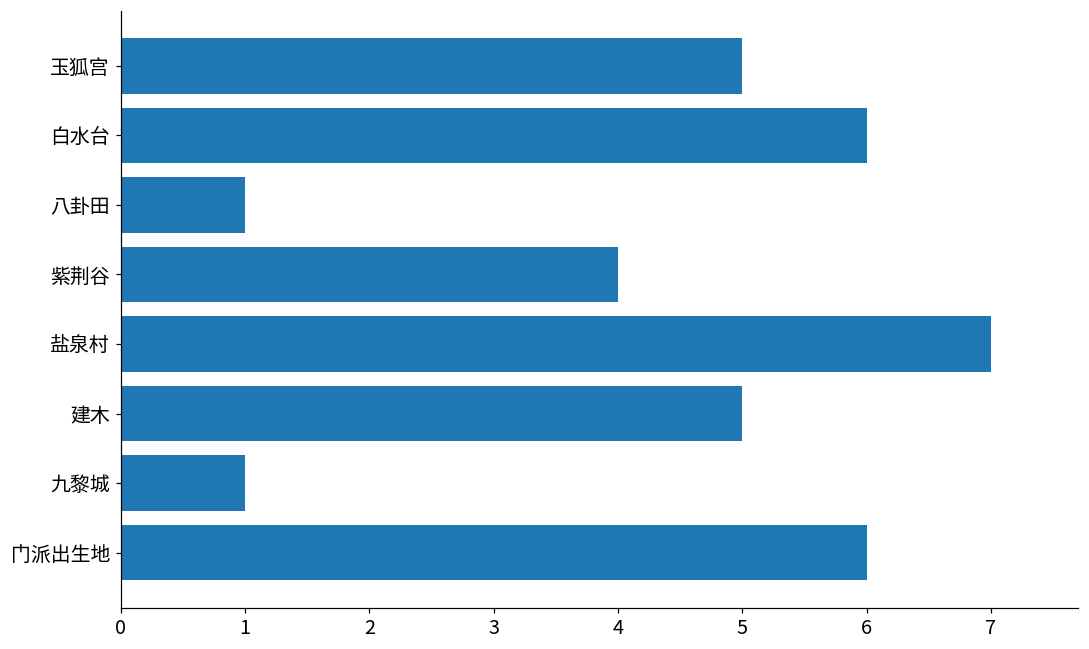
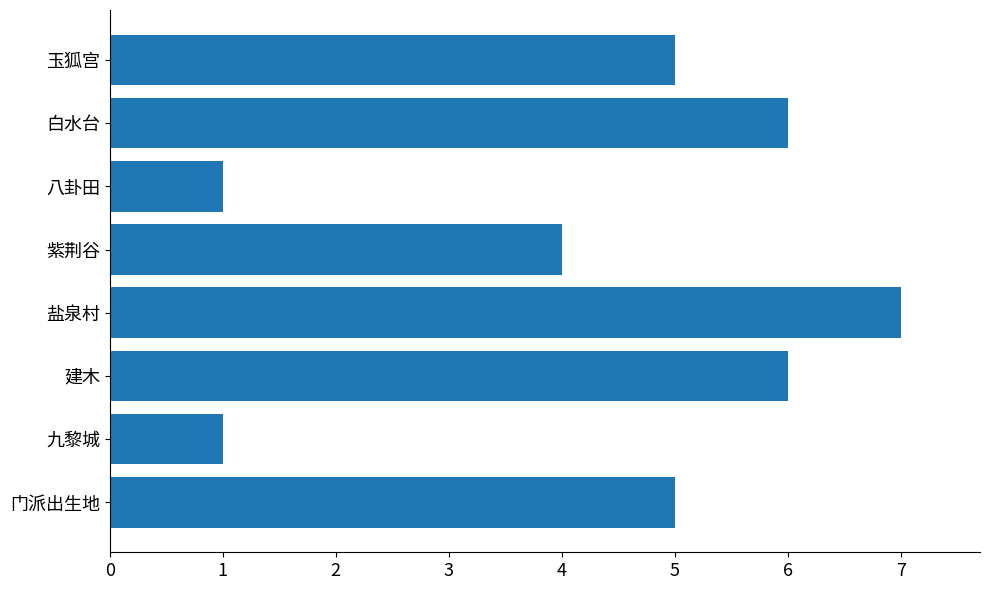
  {
    "玉狐宫": 5,
    "白水台": 6,
    "八卦田": 1,
    "紫荆谷": 4,
    "盐泉村": 7,
-   "建木": 5,
+   "建木": 6,
    "九黎城": 1,
-   "门派出生地": 6
+   "门派出生地": 5
  }
